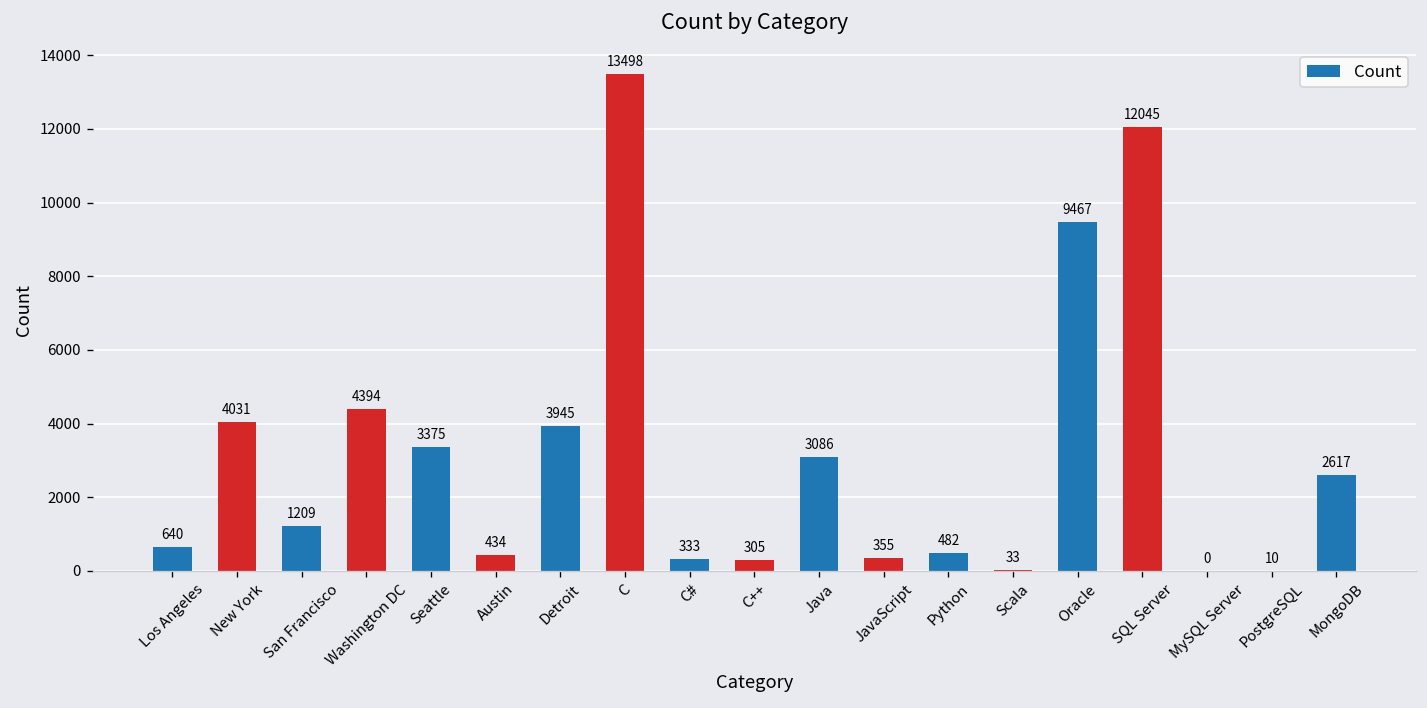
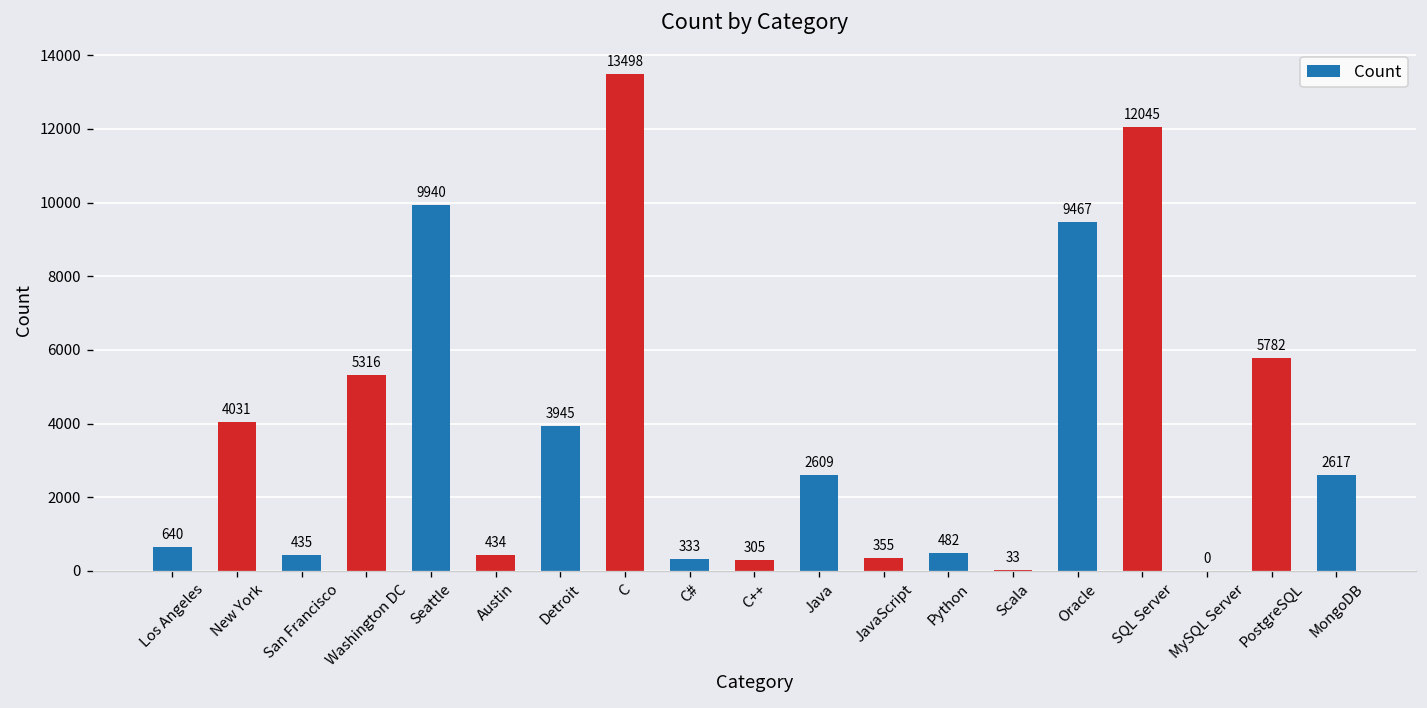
  {
    "Los Angeles": 640,
    "New York": 4031,
-   "San Francisco": 1209,
-   "Washington DC": 4394,
-   "Seattle": 3375,
+   "San Francisco": 435,
+   "Washington DC": 5316,
+   "Seattle": 9940,
    "Austin": 434,
    "Detroit": 3945,
    "C": 13498,
    "C#": 333,
    "C++": 305,
-   "Java": 3086,
+   "Java": 2609,
    "JavaScript": 355,
    "Python": 482,
    "Scala": 33,
    "Oracle": 9467,
    "SQL Server": 12045,
    "MySQL Server": 0,
-   "PostgreSQL": 10,
+   "PostgreSQL": 5782,
    "MongoDB": 2617
  }
